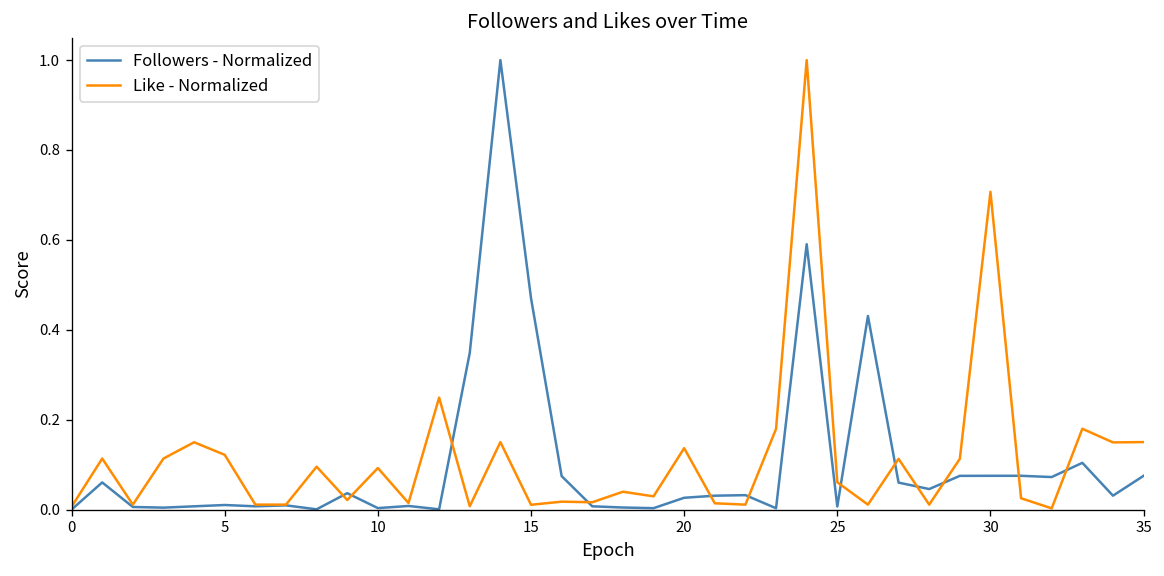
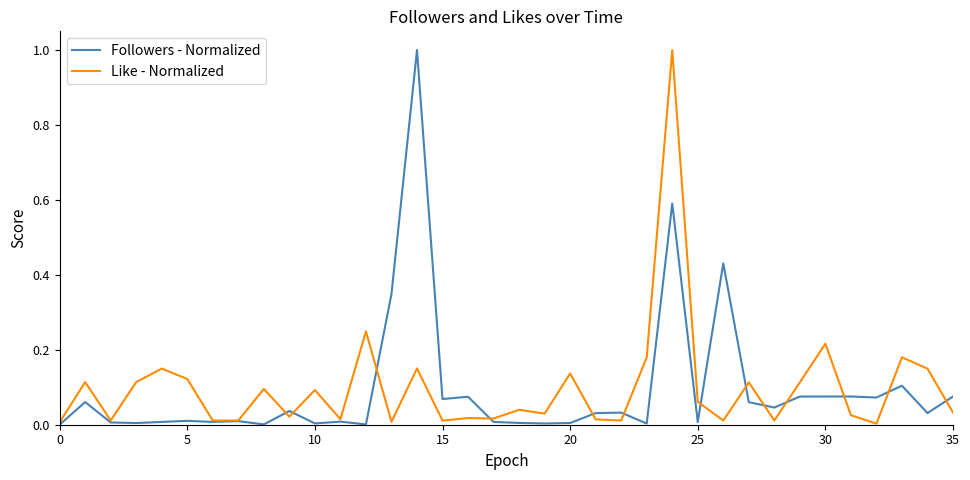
  {
    "Followers - Normalized": {
      "5": 0.01,
      "10": 0.00,
-     "15": 0.47,
-     "20": 0.03,
+     "15": 0.07,
+     "20": 0.00,
      "25": 0.01,
      "30": 0.08,
      "35": 0.08
    },
    "Like - Normalized": {
      "5": 0.12,
      "10": 0.09,
      "15": 0.01,
      "20": 0.14,
      "25": 0.06,
-     "30": 0.71,
-     "35": 0.15
+     "30": 0.22,
+     "35": 0.03
    }
  }
